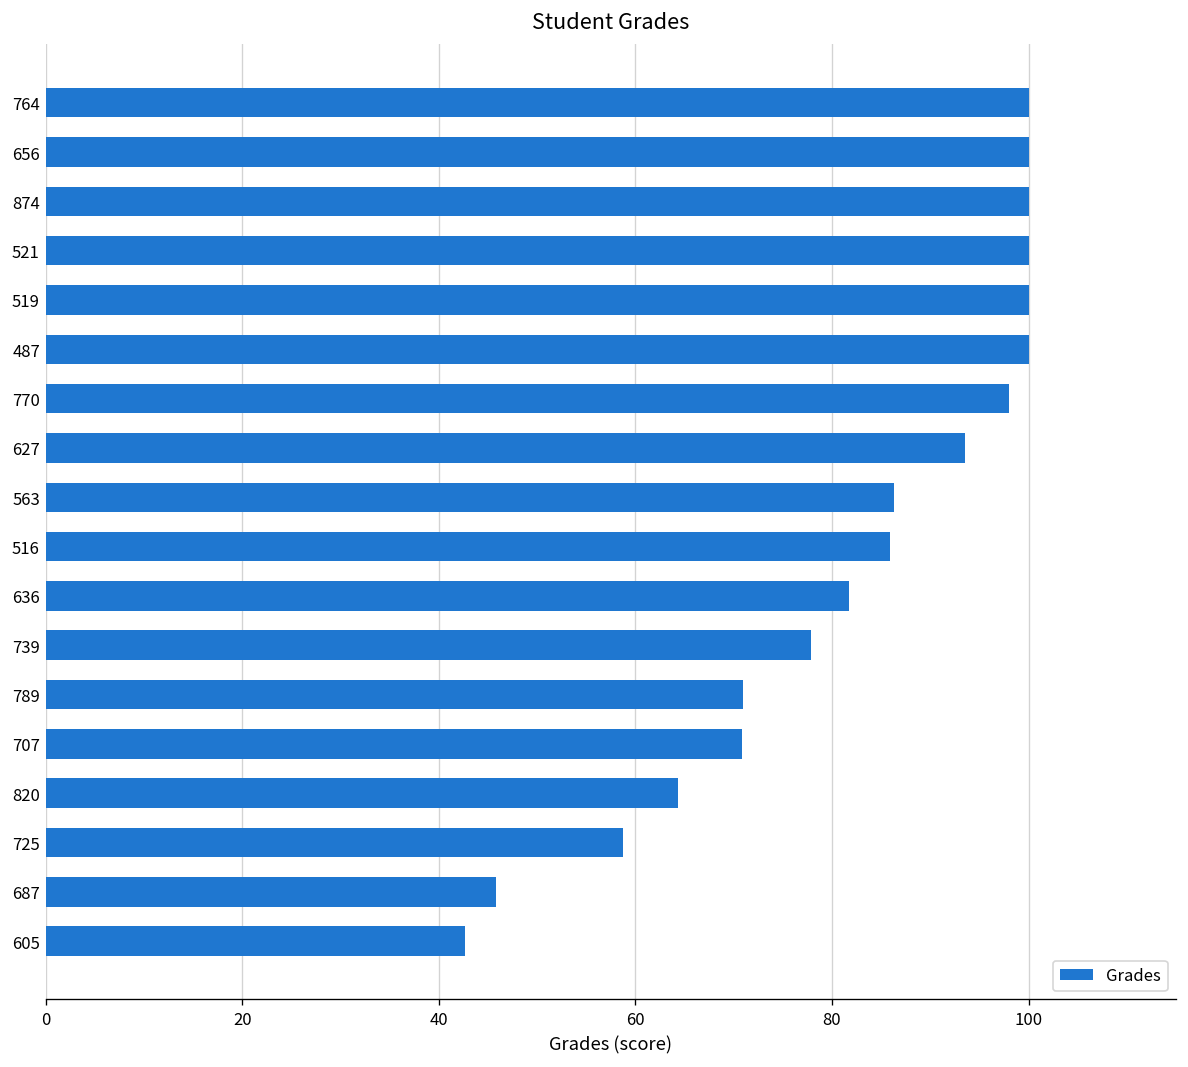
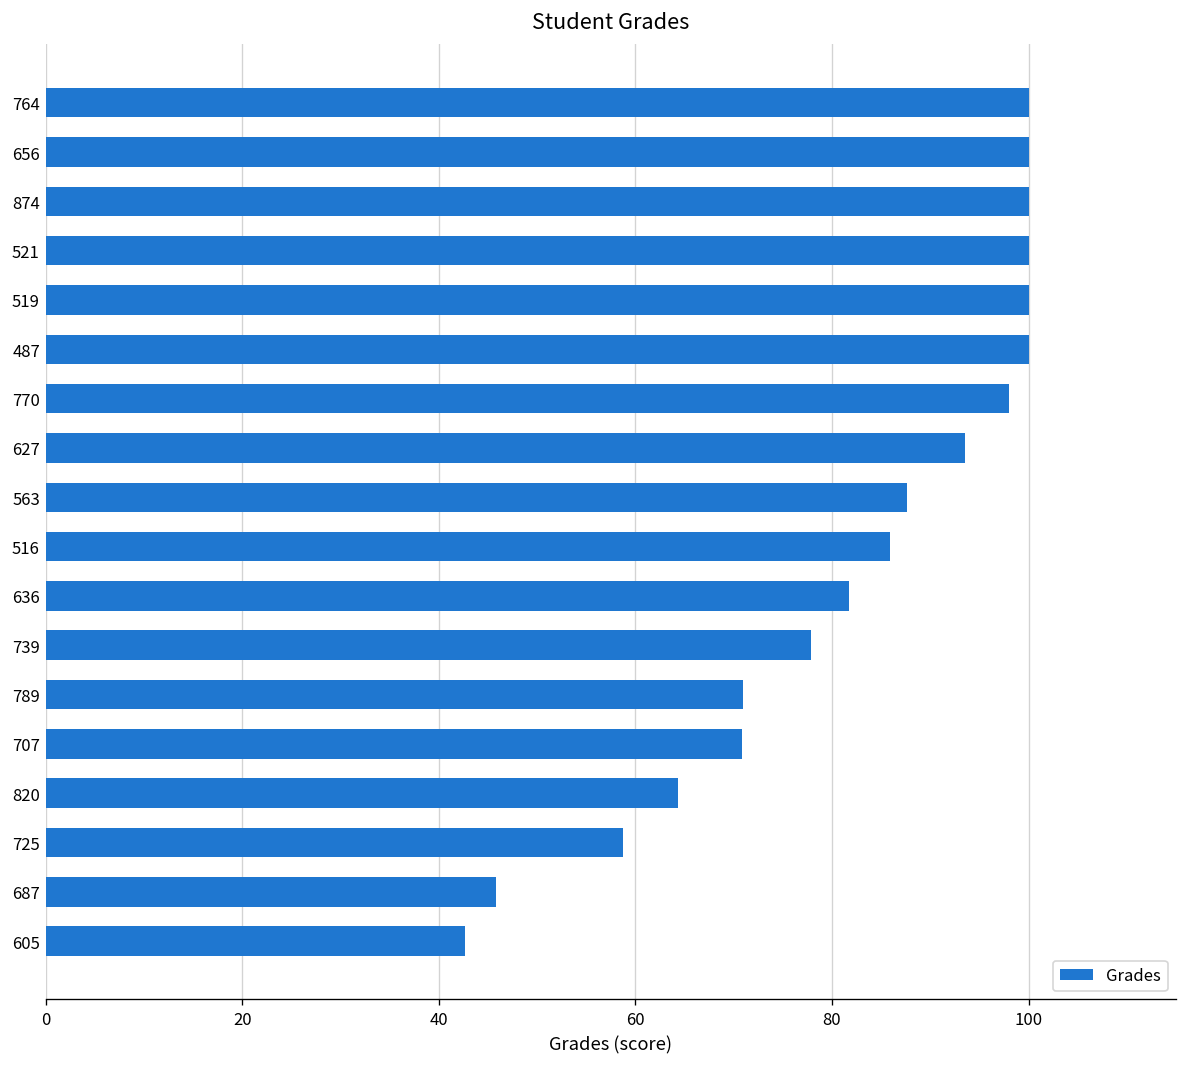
  {
    "764": 100,
    "656": 100,
    "874": 100,
    "521": 100,
    "519": 100,
    "487": 100,
    "770": 98,
    "627": 94,
-   "563": 86,
+   "563": 88,
    "516": 86,
    "636": 82,
    "739": 78,
    "789": 71,
    "707": 71,
    "820": 64,
    "725": 59,
    "687": 46,
    "605": 43
  }
